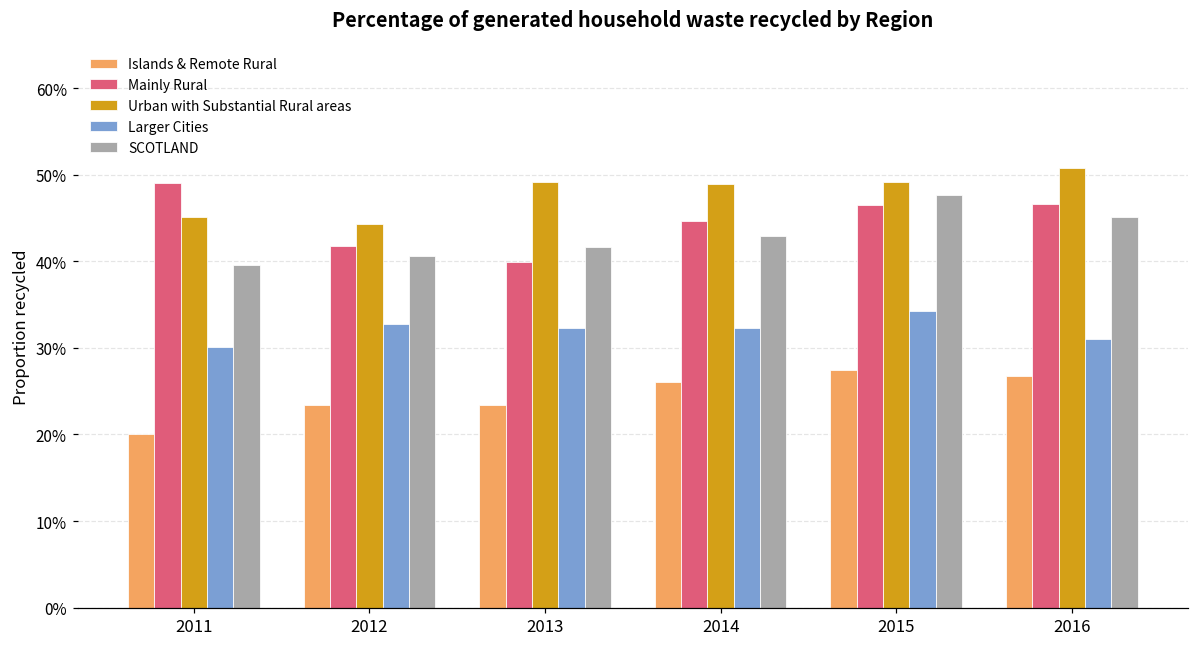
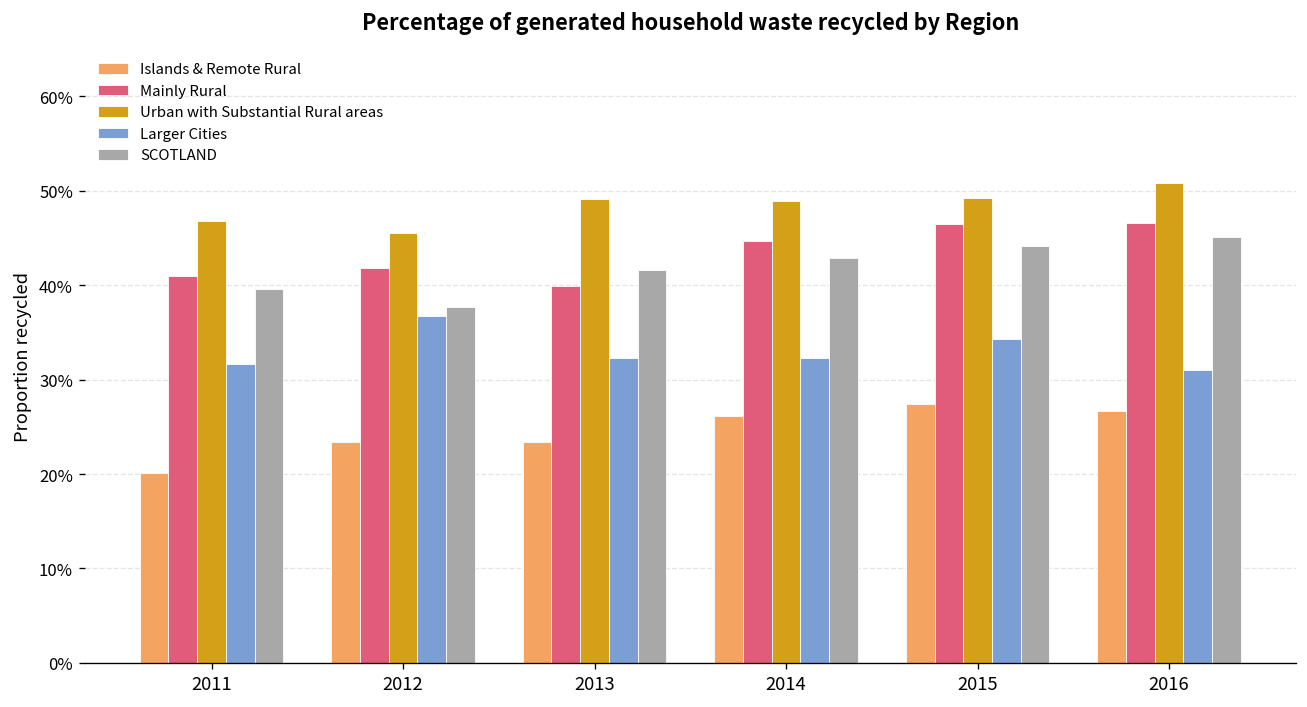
  {
    "Islands & Remote Rural": {
      "2011": "20%",
      "2012": "23%",
      "2013": "23%",
      "2014": "26%",
      "2015": "27%",
      "2016": "27%"
    },
    "Mainly Rural": {
-     "2011": "49%",
+     "2011": "41%",
      "2012": "42%",
      "2013": "40%",
      "2014": "45%",
      "2015": "47%",
      "2016": "47%"
    },
    "Urban with Substantial Rural areas": {
-     "2011": "45%",
-     "2012": "44%",
+     "2011": "47%",
+     "2012": "46%",
      "2013": "49%",
      "2014": "49%",
      "2015": "49%",
      "2016": "51%"
    },
    "Larger Cities": {
-     "2011": "30%",
-     "2012": "33%",
+     "2011": "32%",
+     "2012": "37%",
      "2013": "32%",
      "2014": "32%",
      "2015": "34%",
      "2016": "31%"
    },
    "SCOTLAND": {
      "2011": "40%",
-     "2012": "41%",
+     "2012": "38%",
      "2013": "42%",
      "2014": "43%",
-     "2015": "48%",
+     "2015": "44%",
      "2016": "45%"
    }
  }
